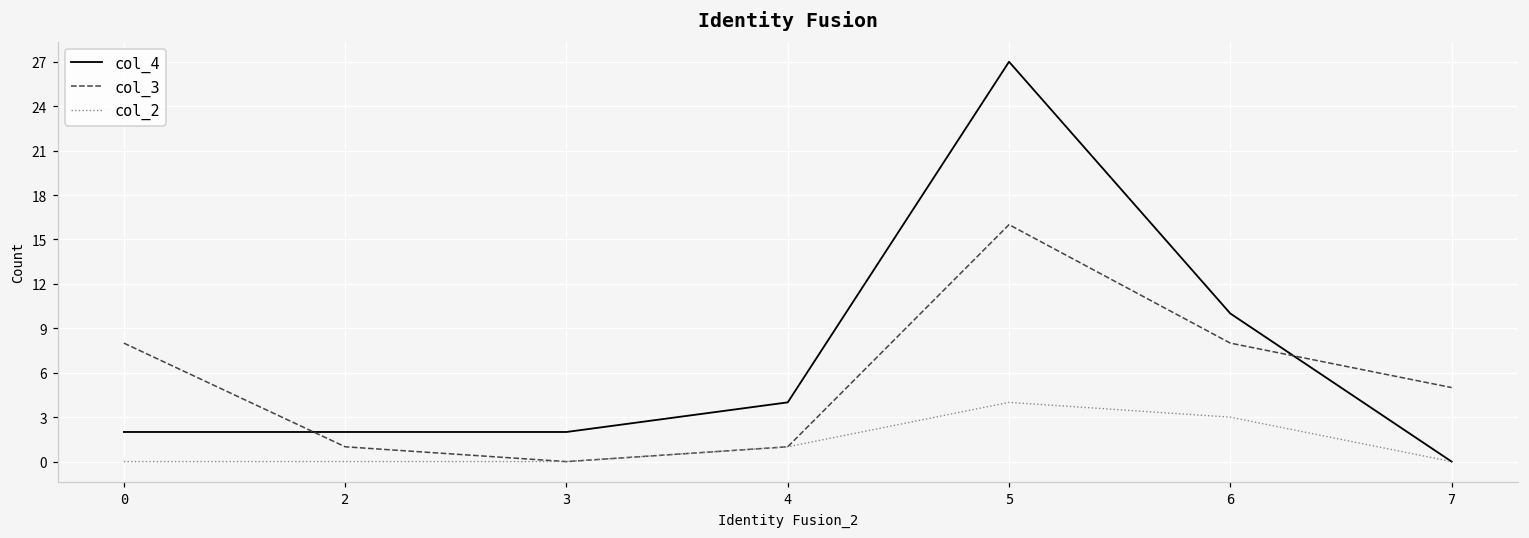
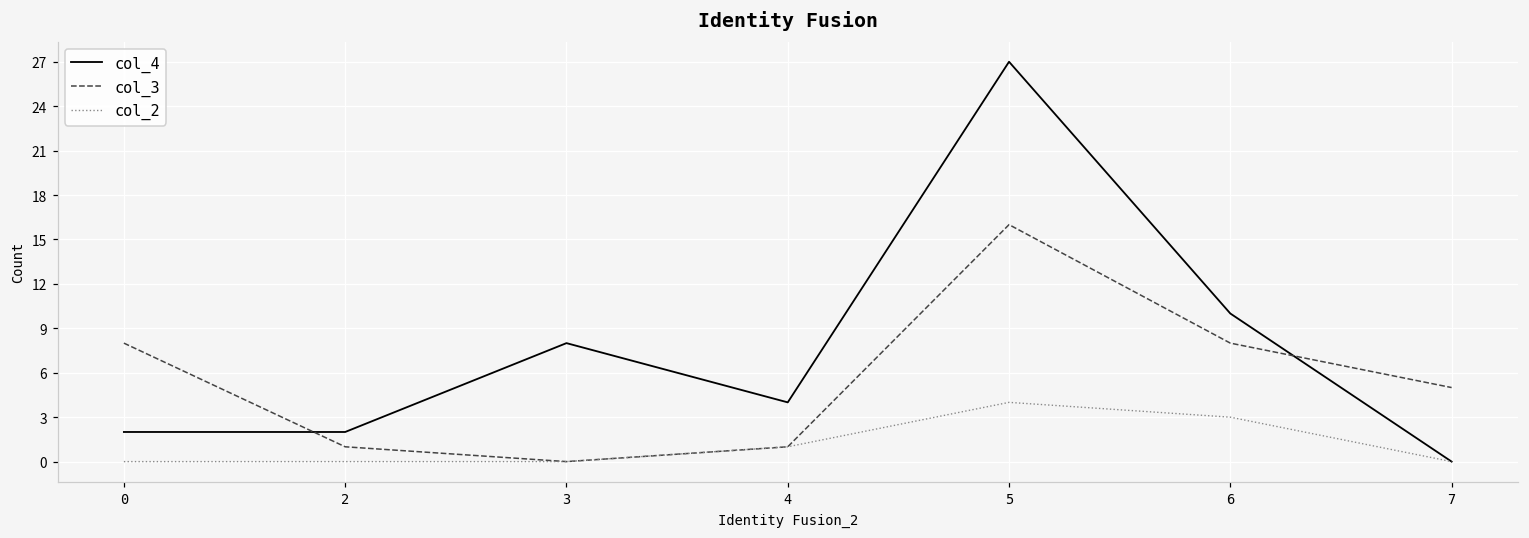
  {
    "col_4": {
      "0": 2,
      "2": 2,
-     "3": 2,
+     "3": 8,
      "4": 4,
      "5": 27,
      "6": 10
    },
    "col_3": {
      "0": 8,
      "2": 1,
      "5": 16,
      "6": 8,
      "7": 5
    },
    "col_2": {
      "0": 0,
      "2": 0,
      "5": 4,
      "6": 3
    }
  }
